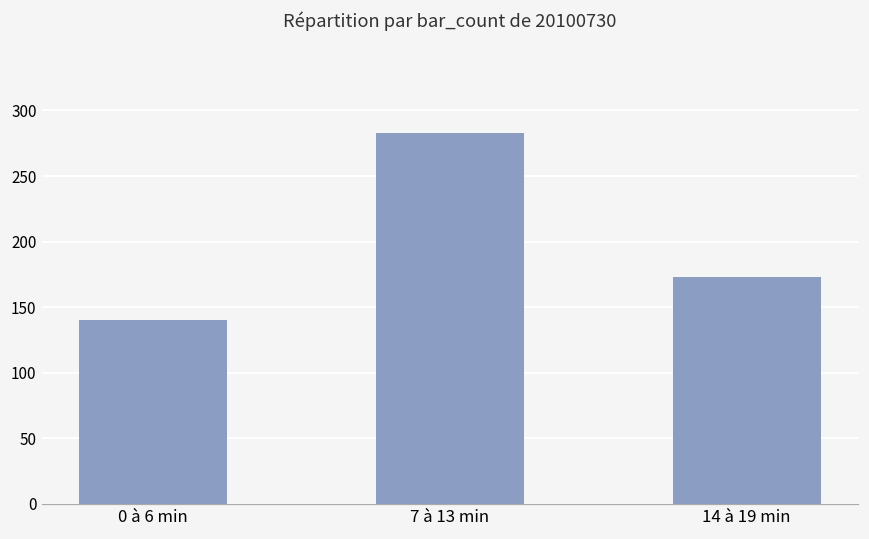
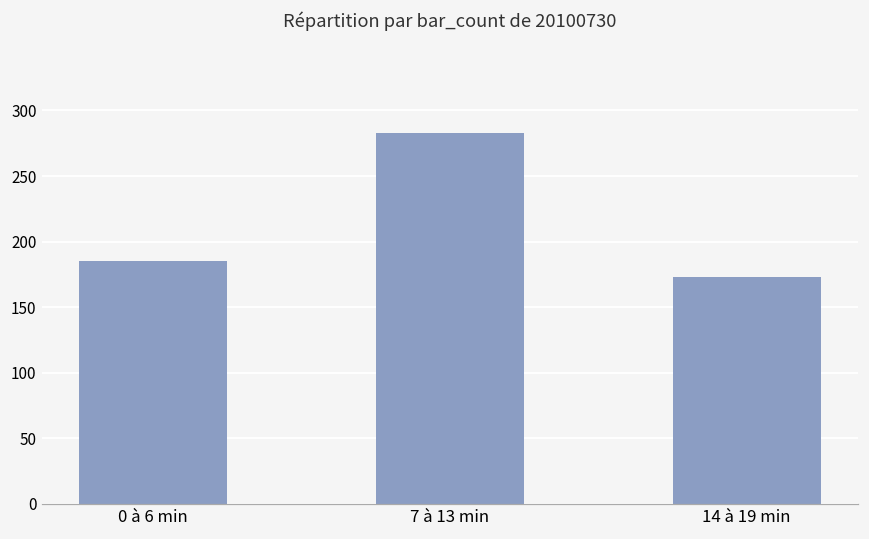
  {
-   "0 à 6 min": 140,
+   "0 à 6 min": 185,
    "7 à 13 min": 283,
    "14 à 19 min": 173
  }
